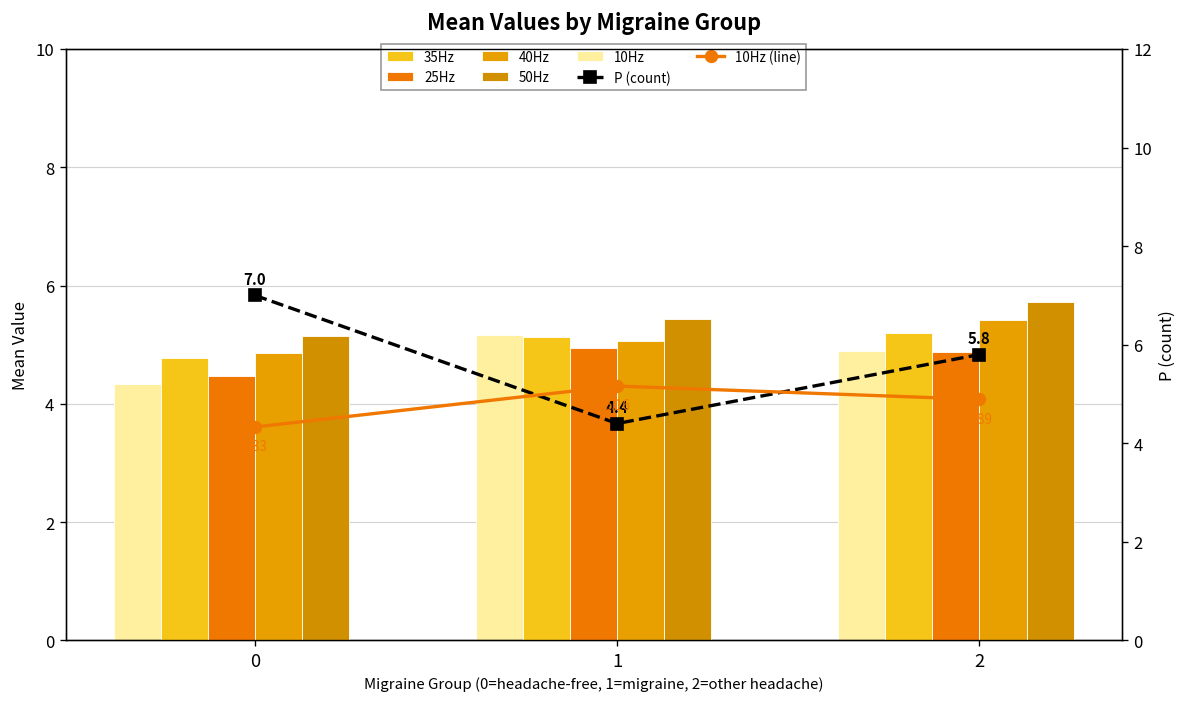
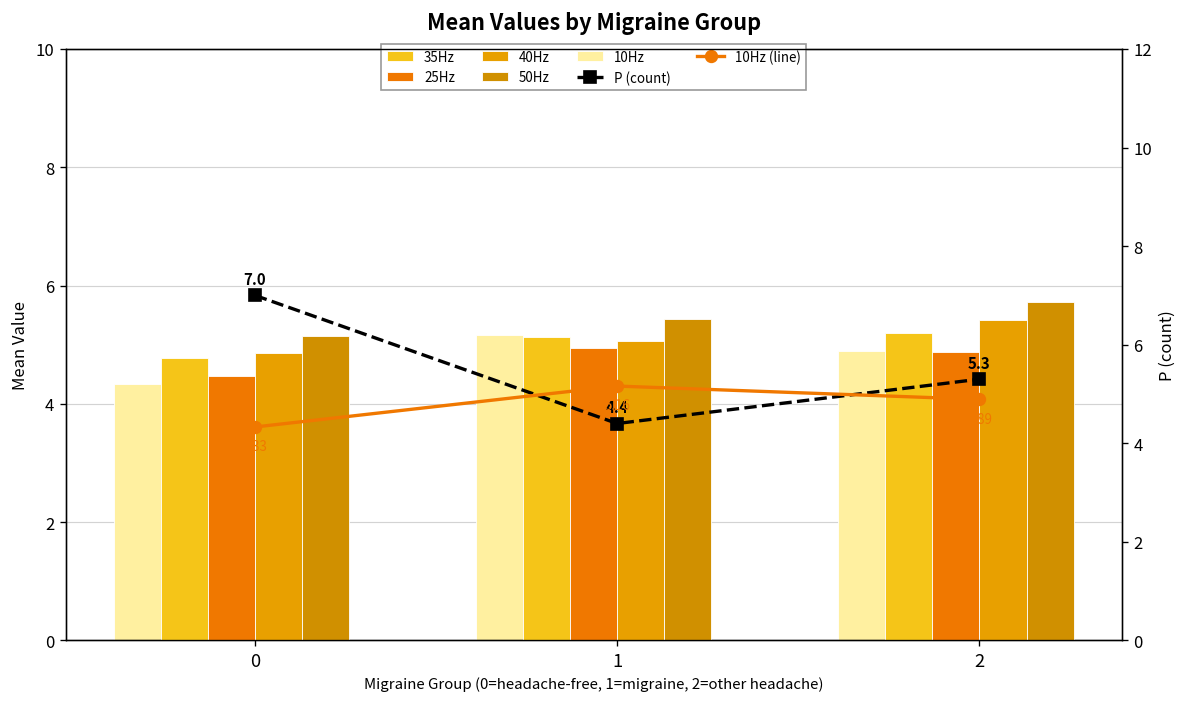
  {
    "P (count)": {
      "0": 7.0,
      "1": 4.4,
-     "2": 5.8
+     "2": 5.3
    }
  }
